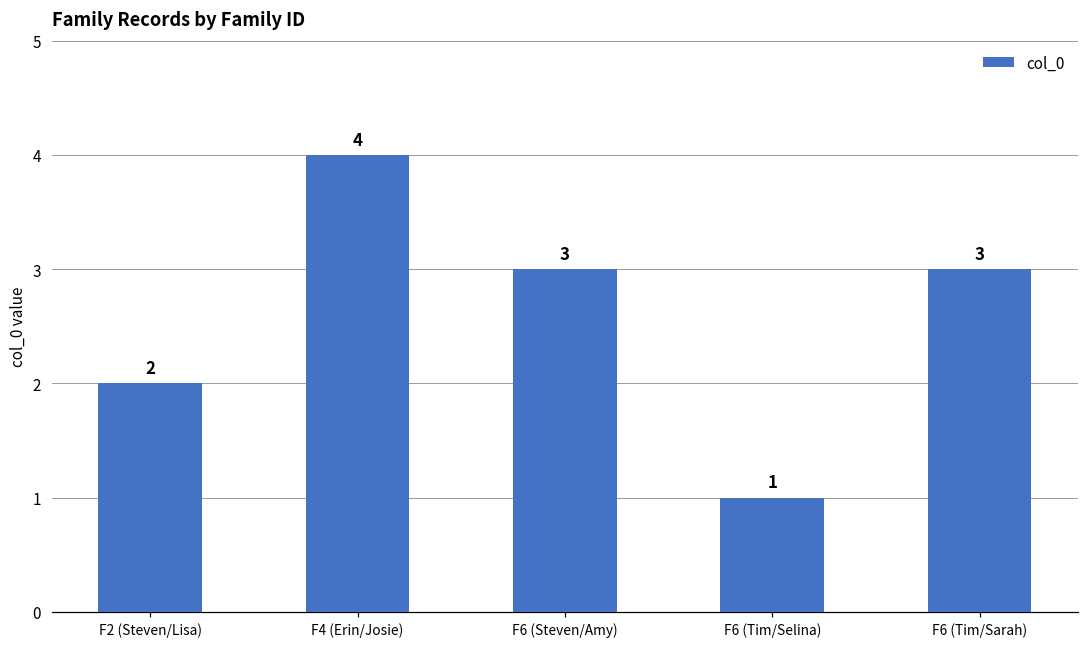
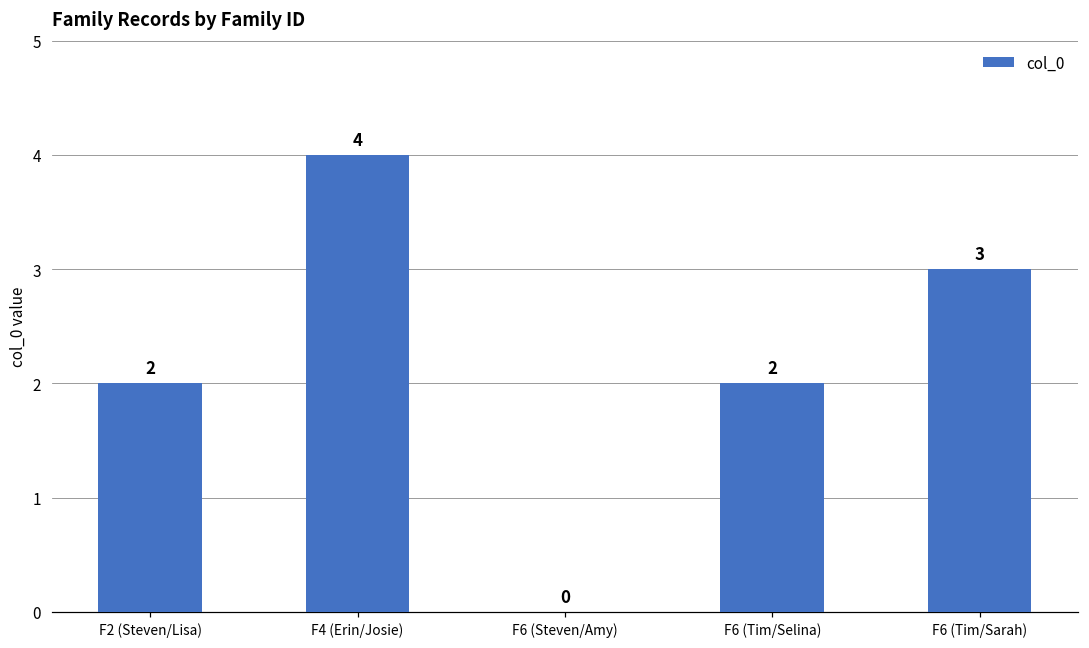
  {
    "F2 (Steven/Lisa)": 2,
    "F4 (Erin/Josie)": 4,
-   "F6 (Steven/Amy)": 3,
-   "F6 (Tim/Selina)": 1,
+   "F6 (Steven/Amy)": 0,
+   "F6 (Tim/Selina)": 2,
    "F6 (Tim/Sarah)": 3
  }
